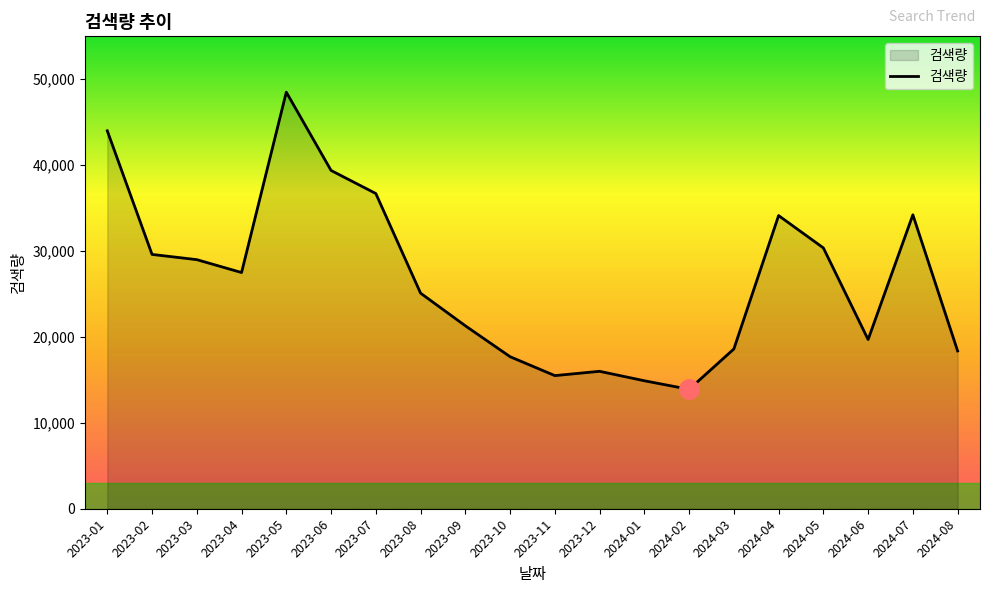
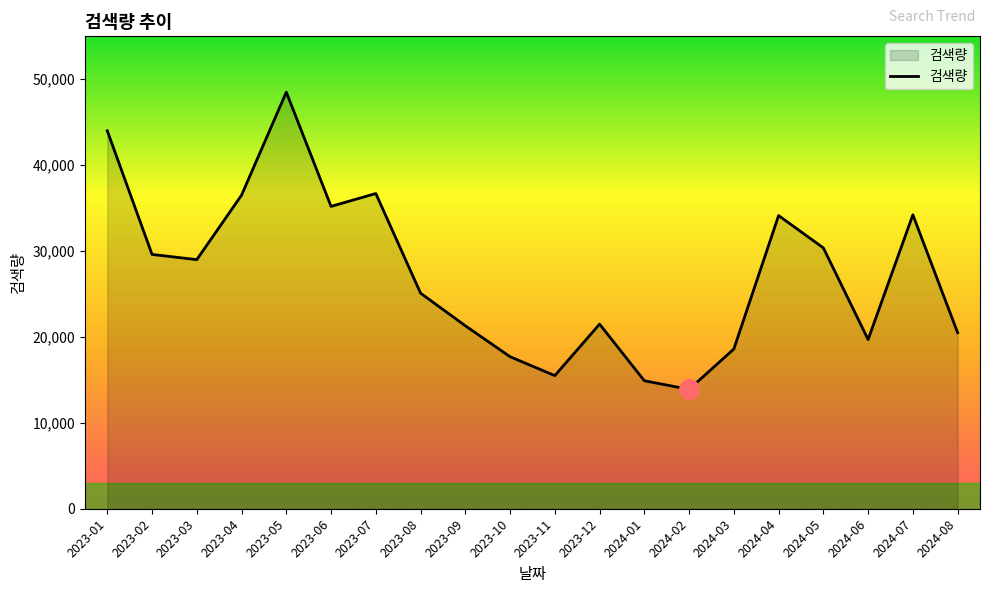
  {
    "검색량": {
      "2023-01": "44,000",
      "2023-02": "30,000",
      "2023-03": "29,000",
-     "2023-04": "28,000",
+     "2023-04": "37,000",
      "2023-05": "49,000",
-     "2023-06": "39,000",
+     "2023-06": "35,000",
      "2023-07": "37,000",
      "2023-08": "25,000",
      "2023-09": "21,000",
      "2023-10": "18,000",
      "2023-11": "16,000",
-     "2023-12": "16,000",
+     "2023-12": "21,000",
      "2024-01": "15,000",
      "2024-03": "19,000",
      "2024-04": "34,000",
      "2024-05": "30,000",
      "2024-06": "20,000",
      "2024-07": "34,000",
-     "2024-08": "18,000"
+     "2024-08": "21,000"
    }
  }
